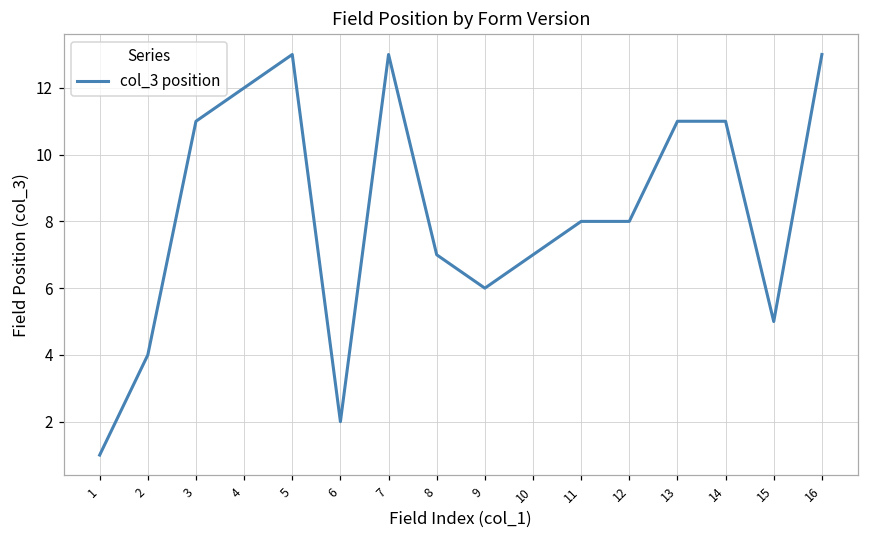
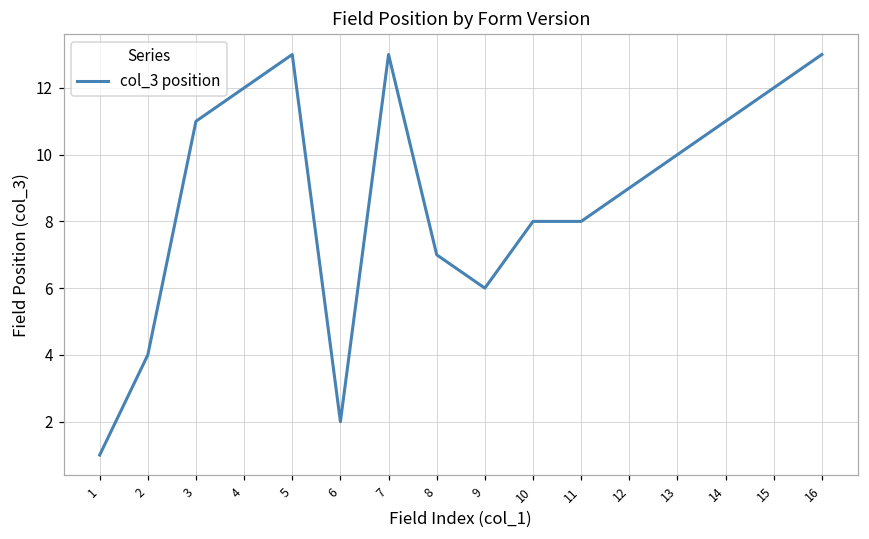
  {
    "1": 1,
    "2": 4,
    "3": 11,
    "4": 12,
    "5": 13,
    "6": 2,
    "7": 13,
    "8": 7,
    "9": 6,
-   "10": 7,
+   "10": 8,
    "11": 8,
-   "12": 8,
-   "13": 11,
+   "12": 9,
+   "13": 10,
    "14": 11,
-   "15": 5,
+   "15": 12,
    "16": 13
  }
